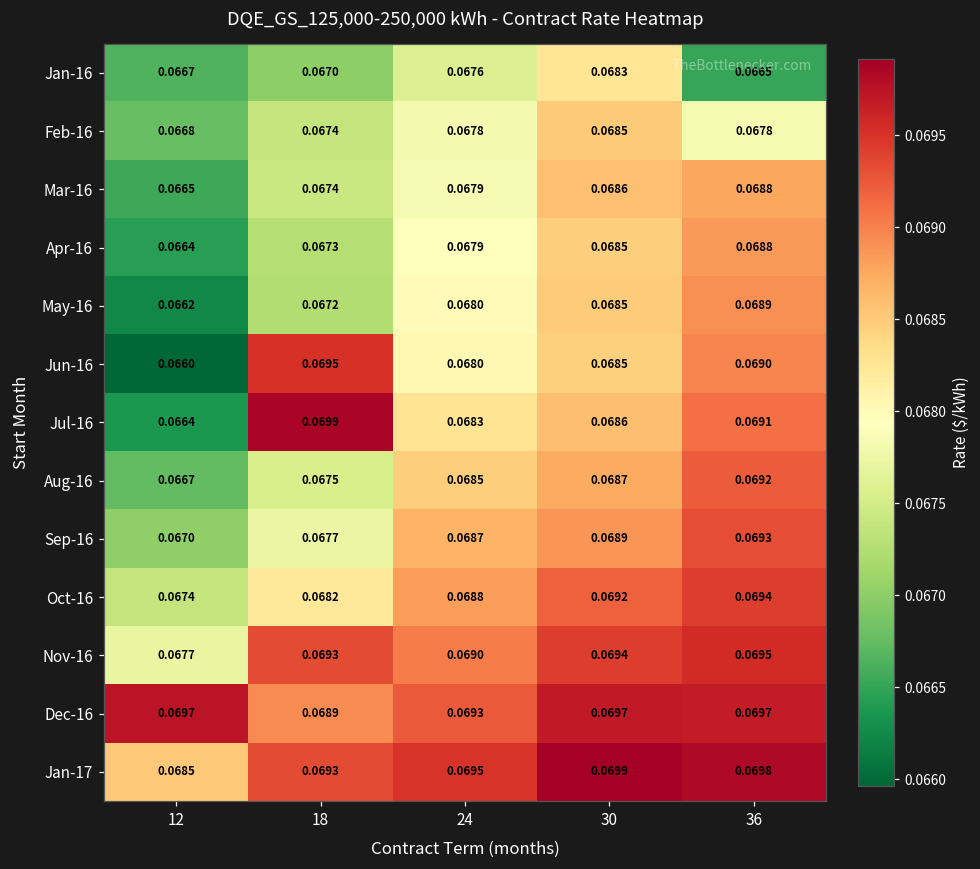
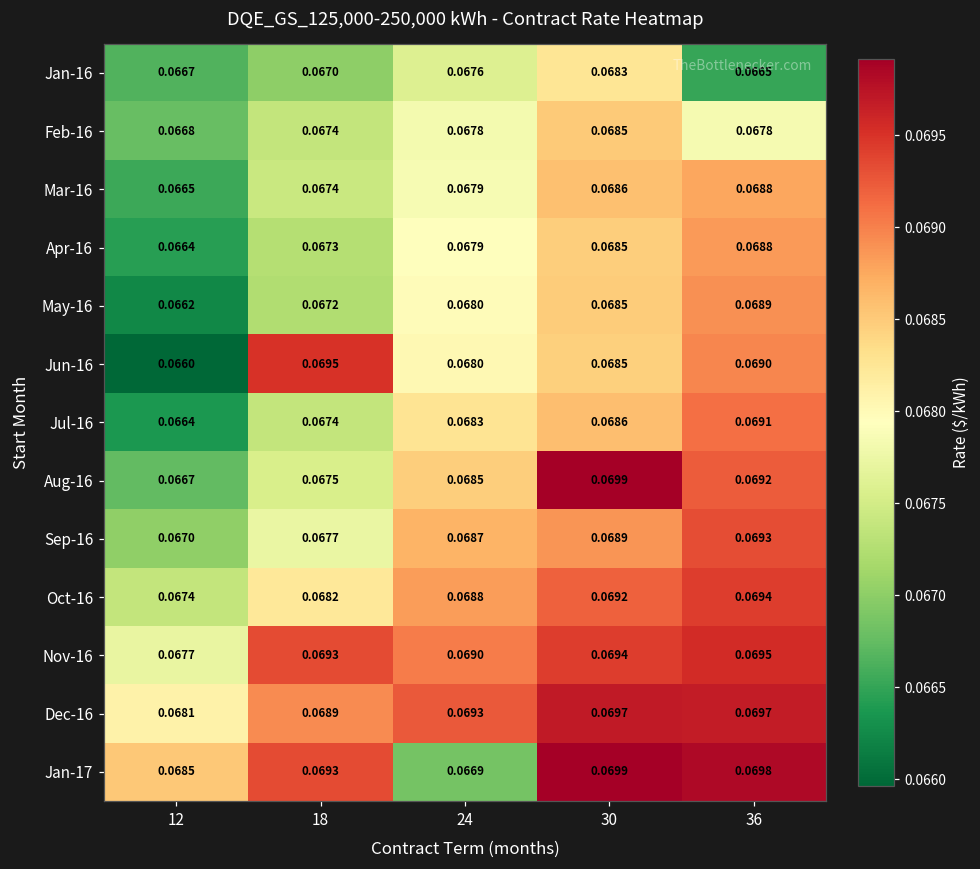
  {
    "Jan-16": {
      "12": 0.0667,
      "18": 0.0670,
      "24": 0.0676,
      "30": 0.0683
    },
    "Feb-16": {
      "12": 0.0668,
      "18": 0.0674,
      "24": 0.0678,
      "30": 0.0685,
      "36": 0.0678
    },
    "Mar-16": {
      "12": 0.0665,
      "18": 0.0674,
      "24": 0.0679,
      "30": 0.0686,
      "36": 0.0688
    },
    "Apr-16": {
      "12": 0.0664,
      "18": 0.0673,
      "24": 0.0679,
      "30": 0.0685,
      "36": 0.0688
    },
    "May-16": {
      "12": 0.0662,
      "18": 0.0672,
      "24": 0.0680,
      "30": 0.0685,
      "36": 0.0689
    },
    "Jun-16": {
      "12": 0.0660,
      "18": 0.0695,
      "24": 0.0680,
      "30": 0.0685,
      "36": 0.0690
    },
    "Jul-16": {
      "12": 0.0664,
-     "18": 0.0699,
+     "18": 0.0674,
      "24": 0.0683,
      "30": 0.0686,
      "36": 0.0691
    },
    "Aug-16": {
      "12": 0.0667,
      "18": 0.0675,
      "24": 0.0685,
-     "30": 0.0687,
+     "30": 0.0699,
      "36": 0.0692
    },
    "Sep-16": {
      "12": 0.0670,
      "18": 0.0677,
      "24": 0.0687,
      "30": 0.0689,
      "36": 0.0693
    },
    "Oct-16": {
      "12": 0.0674,
      "18": 0.0682,
      "24": 0.0688,
      "30": 0.0692,
      "36": 0.0694
    },
    "Nov-16": {
      "12": 0.0677,
      "18": 0.0693,
      "24": 0.0690,
      "30": 0.0694,
      "36": 0.0695
    },
    "Dec-16": {
-     "12": 0.0697,
+     "12": 0.0681,
      "18": 0.0689,
      "24": 0.0693,
      "30": 0.0697,
      "36": 0.0697
    },
    "Jan-17": {
      "12": 0.0685,
      "18": 0.0693,
-     "24": 0.0695,
+     "24": 0.0669,
      "30": 0.0699,
      "36": 0.0698
    }
  }
